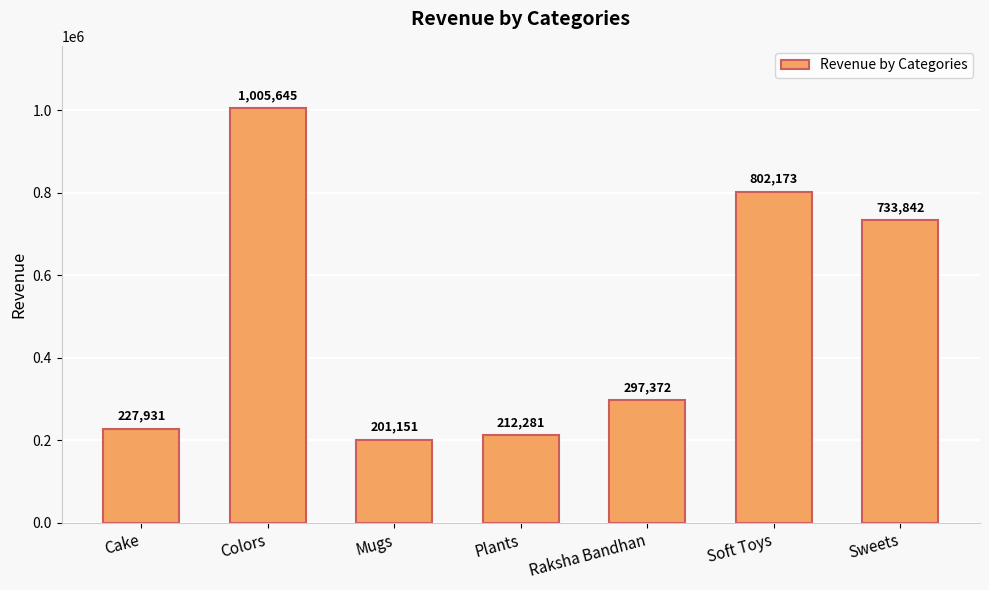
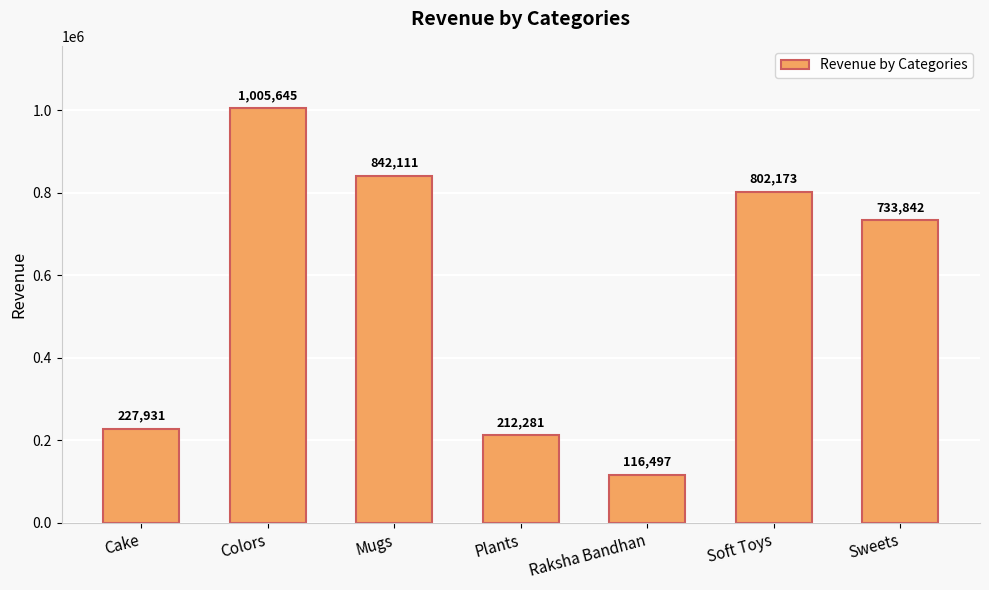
  {
    "Cake": "227,931",
    "Colors": "1,005,645",
-   "Mugs": "201,151",
+   "Mugs": "842,111",
    "Plants": "212,281",
-   "Raksha Bandhan": "297,372",
+   "Raksha Bandhan": "116,497",
    "Soft Toys": "802,173",
    "Sweets": "733,842"
  }
